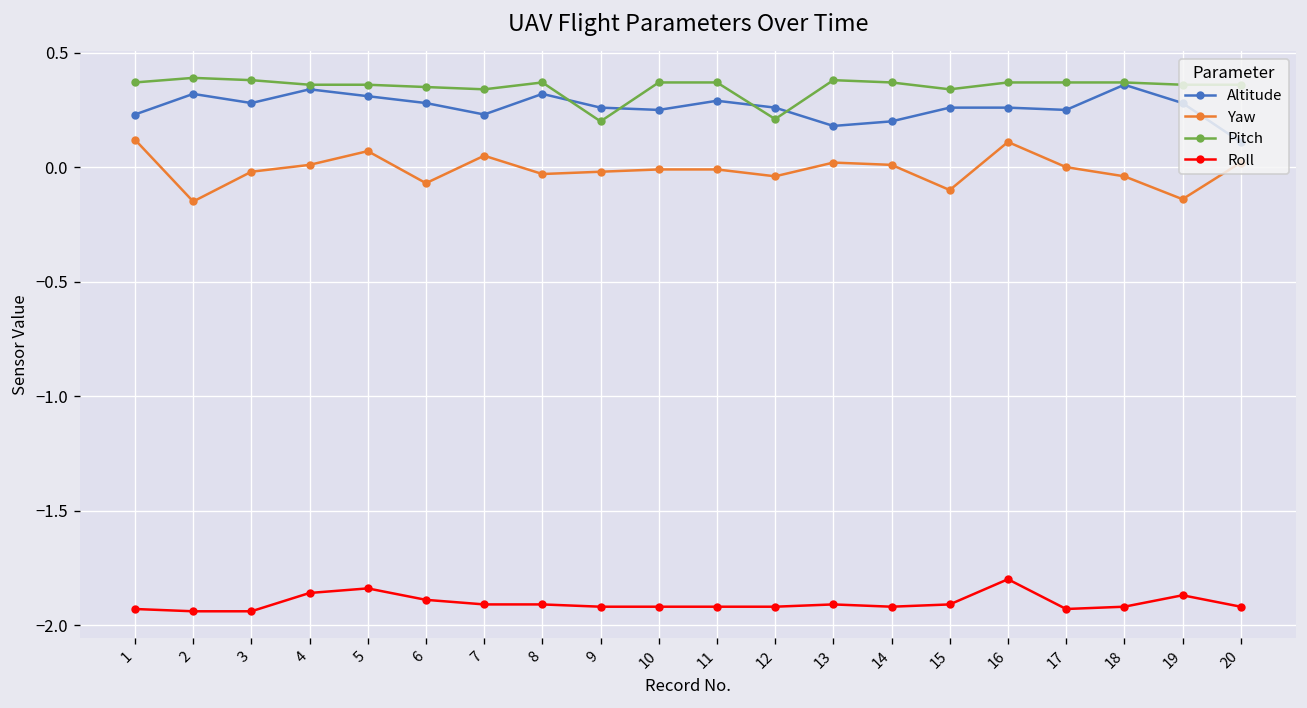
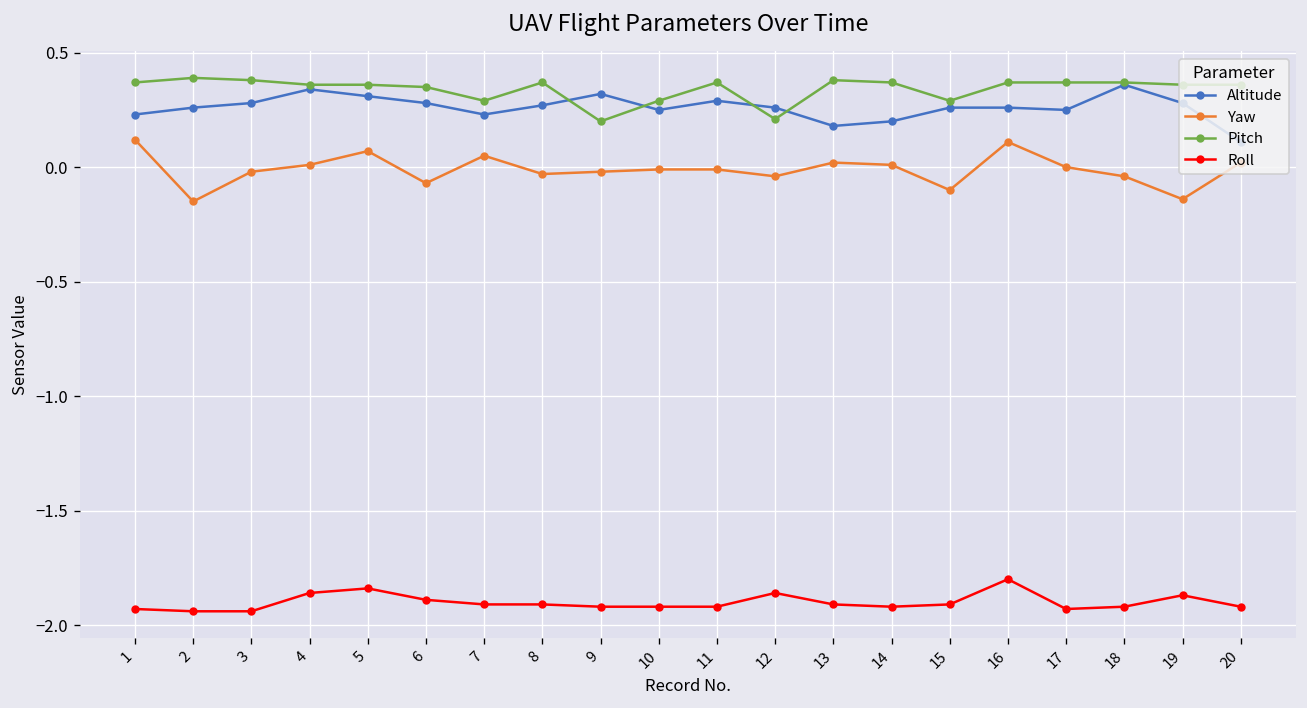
  {
    "Altitude": {
      "1": 0.23,
-     "2": 0.32,
+     "2": 0.26,
      "3": 0.28,
      "4": 0.34,
      "5": 0.31,
      "6": 0.28,
      "7": 0.23,
-     "8": 0.32,
-     "9": 0.26,
+     "8": 0.27,
+     "9": 0.32,
      "10": 0.25,
      "11": 0.29,
      "12": 0.26,
      "13": 0.18,
      "14": 0.20,
      "15": 0.26,
      "16": 0.26,
      "17": 0.25
    },
    "Yaw": {
      "1": 0.12,
      "2": -0.15,
      "3": -0.02,
      "4": 0.01,
      "5": 0.07,
      "6": -0.07,
      "7": 0.05,
      "8": -0.03,
      "9": -0.02,
      "10": -0.01,
      "11": -0.01,
      "12": -0.04,
      "13": 0.02,
      "14": 0.01,
      "15": -0.10,
      "16": 0.11,
      "17": 0.00,
      "18": -0.04,
      "19": -0.14
    },
    "Pitch": {
      "1": 0.37,
      "2": 0.39,
      "3": 0.38,
      "4": 0.36,
      "5": 0.36,
      "6": 0.35,
-     "7": 0.34,
+     "7": 0.29,
      "8": 0.37,
      "9": 0.20,
-     "10": 0.37,
+     "10": 0.29,
      "11": 0.37,
      "12": 0.21,
      "13": 0.38,
      "14": 0.37,
-     "15": 0.34,
+     "15": 0.29,
      "16": 0.37,
      "17": 0.37
    },
    "Roll": {
      "1": -1.93,
      "2": -1.94,
      "3": -1.94,
      "4": -1.86,
      "5": -1.84,
      "6": -1.89,
      "7": -1.91,
      "8": -1.91,
      "9": -1.92,
      "10": -1.92,
      "11": -1.92,
-     "12": -1.92,
+     "12": -1.86,
      "13": -1.91,
      "14": -1.92,
      "15": -1.91,
      "16": -1.80,
      "17": -1.93,
      "18": -1.92,
      "19": -1.87,
      "20": -1.92
    }
  }
